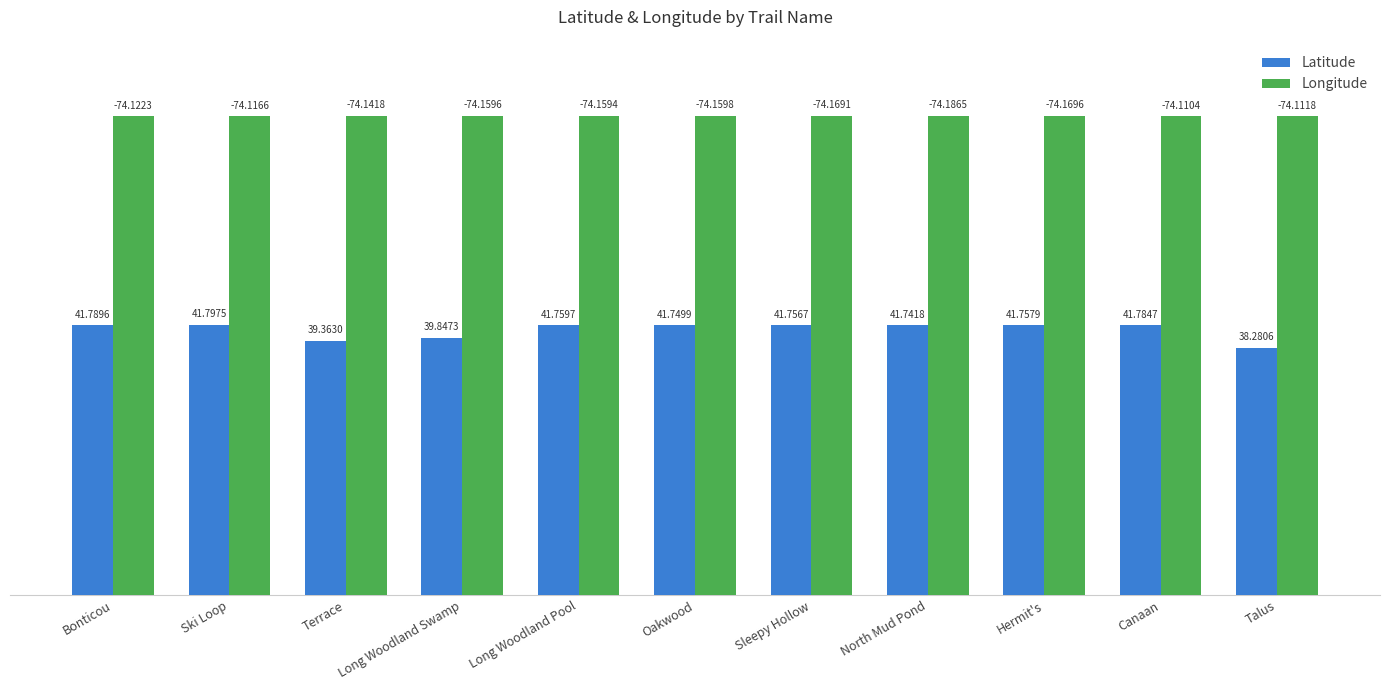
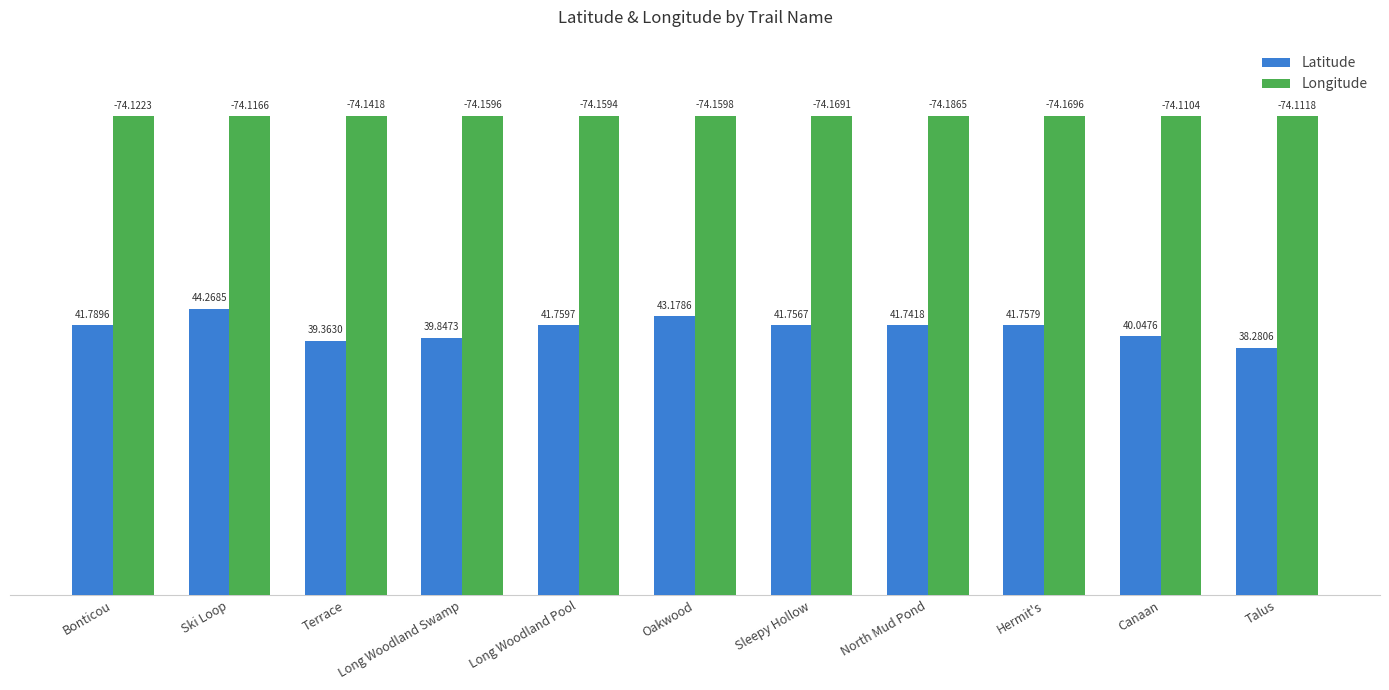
  {
    "Latitude": {
      "Bonticou": 41.7896,
-     "Ski Loop": 41.7975,
+     "Ski Loop": 44.2685,
      "Terrace": 39.3630,
      "Long Woodland Swamp": 39.8473,
      "Long Woodland Pool": 41.7597,
-     "Oakwood": 41.7499,
+     "Oakwood": 43.1786,
      "Sleepy Hollow": 41.7567,
      "North Mud Pond": 41.7418,
      "Hermit's": 41.7579,
-     "Canaan": 41.7847,
+     "Canaan": 40.0476,
      "Talus": 38.2806
    }
  }
